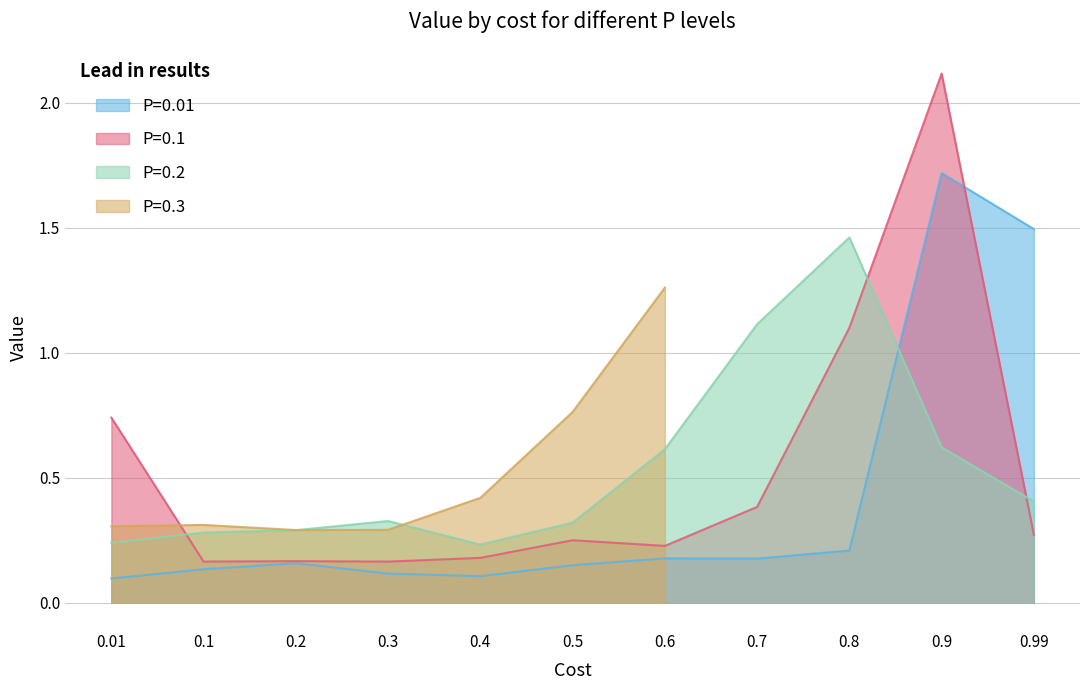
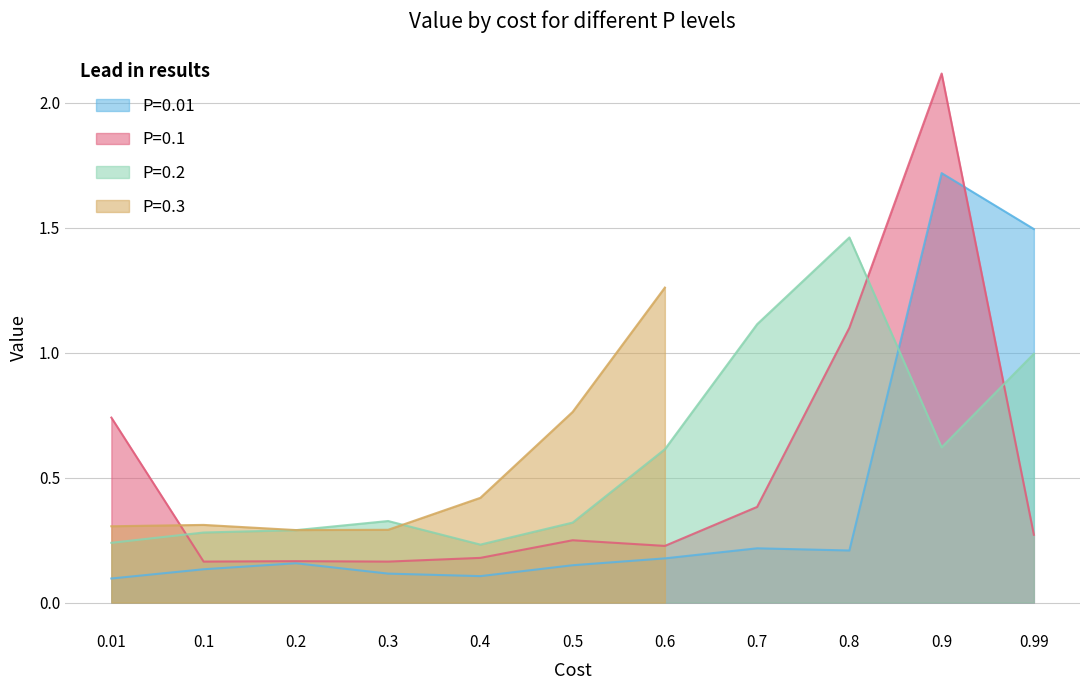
  {
    "P=0.01": {
      "0.01": 0.10,
      "0.1": 0.13,
      "0.3": 0.12,
      "0.4": 0.11,
      "0.5": 0.15,
      "0.6": 0.18,
-     "0.7": 0.18,
+     "0.7": 0.22,
      "0.8": 0.21,
      "0.9": 1.72,
      "0.99": 1.49
    },
    "P=0.1": {
      "0.01": 0.74,
      "0.1": 0.16,
      "0.3": 0.16,
      "0.4": 0.18,
      "0.5": 0.25,
      "0.6": 0.23,
      "0.7": 0.38,
      "0.8": 1.10,
      "0.9": 2.12,
      "0.99": 0.27
    },
    "P=0.2": {
      "0.01": 0.24,
      "0.1": 0.28,
      "0.3": 0.33,
      "0.4": 0.23,
      "0.5": 0.32,
      "0.6": 0.61,
      "0.7": 1.11,
      "0.8": 1.46,
      "0.9": 0.62,
-     "0.99": 0.40
+     "0.99": 1.00
    },
    "P=0.3": {
      "0.01": 0.31,
      "0.1": 0.31,
      "0.3": 0.29,
      "0.4": 0.42,
      "0.5": 0.76,
      "0.6": 1.26
    }
  }
